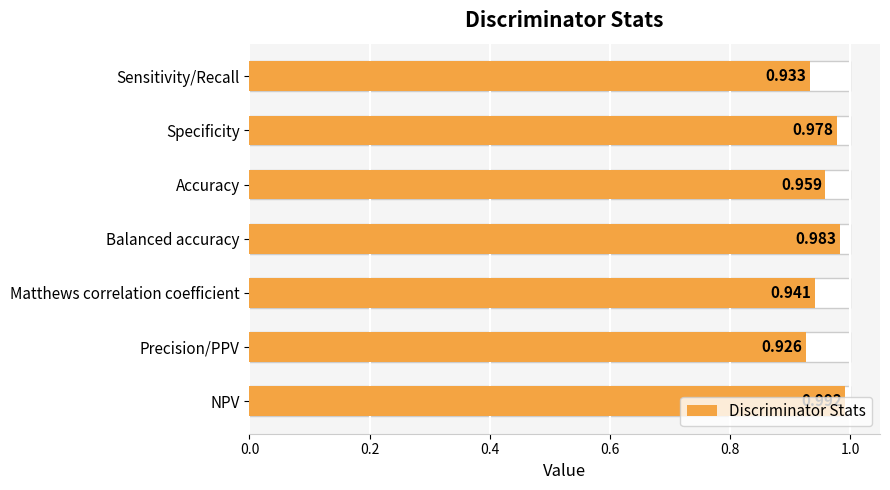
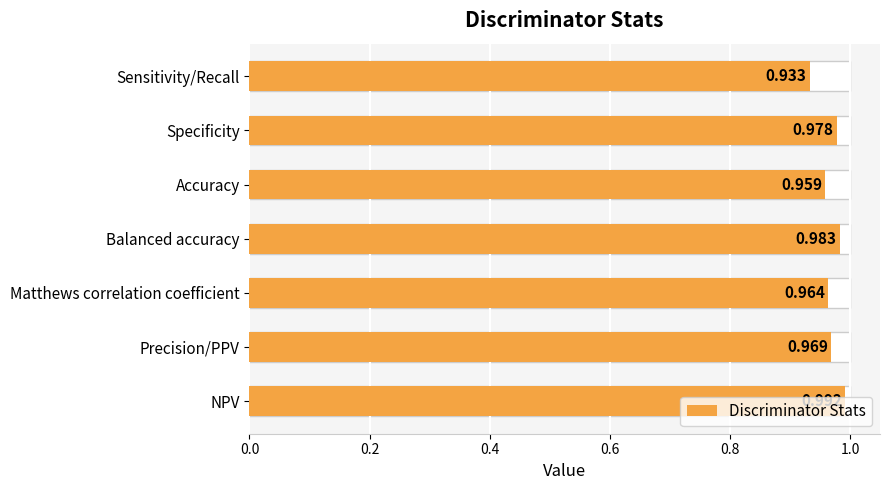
  {
    "Sensitivity/Recall": 0.933,
    "Specificity": 0.978,
    "Accuracy": 0.959,
    "Balanced accuracy": 0.983,
-   "Matthews correlation coefficient": 0.941,
-   "Precision/PPV": 0.926
+   "Matthews correlation coefficient": 0.964,
+   "Precision/PPV": 0.969
  }
